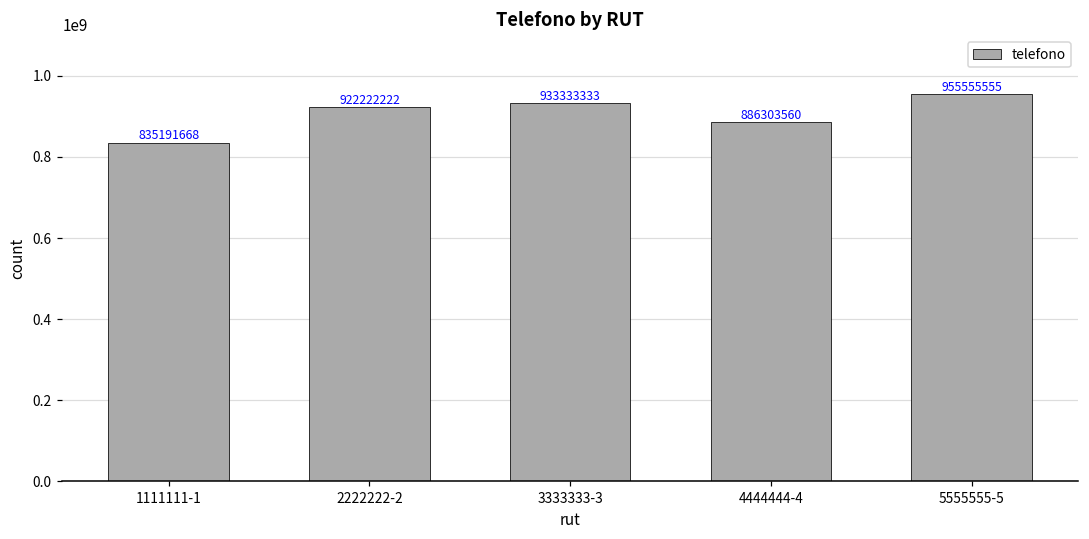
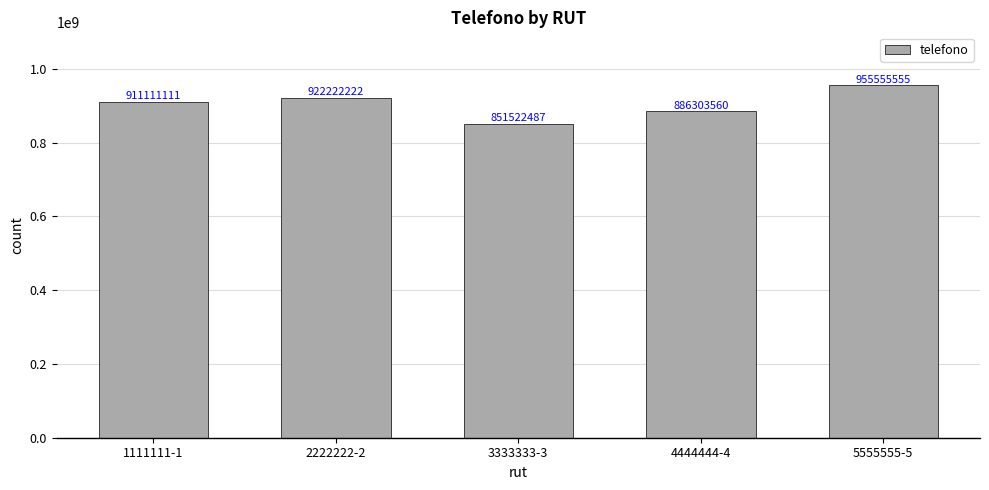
  {
-   "1111111-1": 835191668,
+   "1111111-1": 911111111,
    "2222222-2": 922222222,
-   "3333333-3": 933333333,
+   "3333333-3": 851522487,
    "4444444-4": 886303560,
    "5555555-5": 955555555
  }
